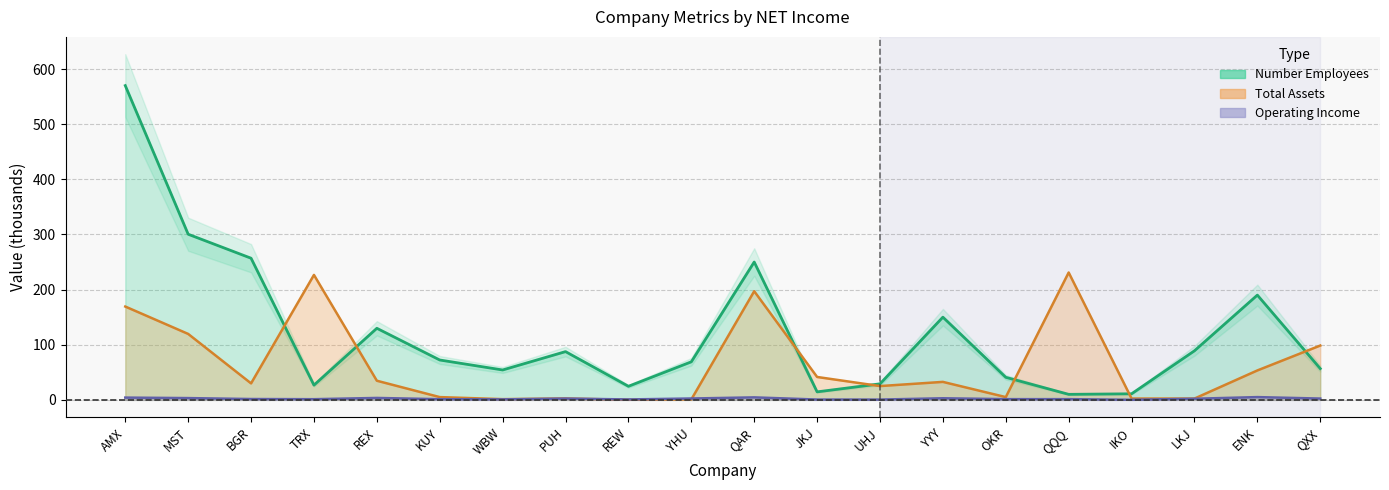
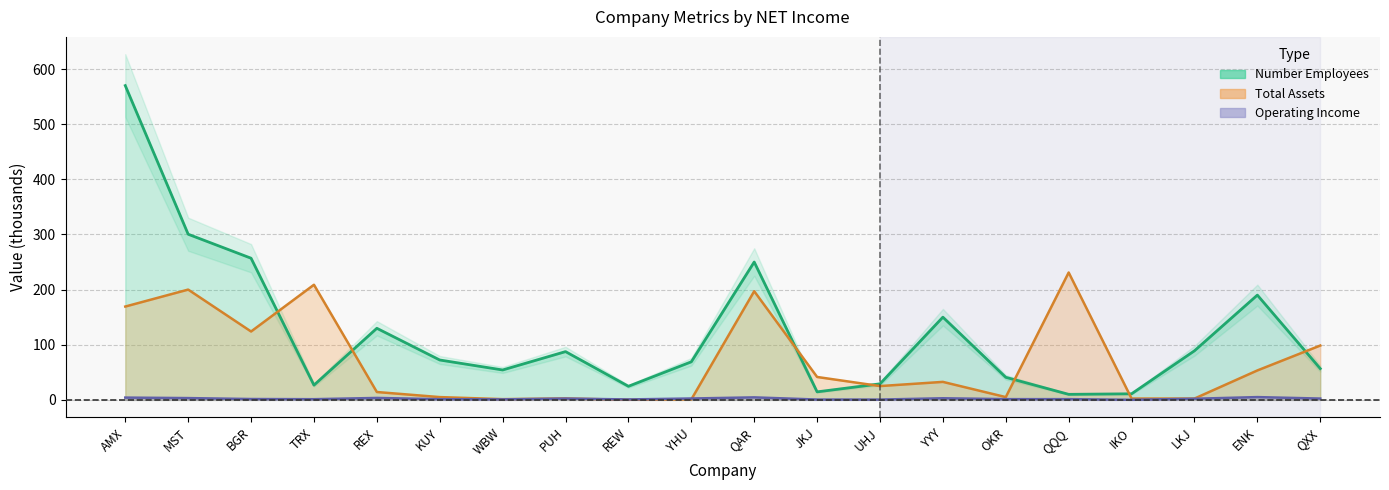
  {
    "Total Assets": {
      "AMX": 170,
-     "MST": 120,
-     "BGR": 30,
-     "TRX": 230,
-     "REX": 30,
+     "MST": 200,
+     "BGR": 120,
+     "TRX": 210,
+     "REX": 10,
      "QAR": 200,
      "JKJ": 40,
      "YYY": 30,
      "QQQ": 230,
      "ENK": 50,
      "QXX": 100
    }
  }
